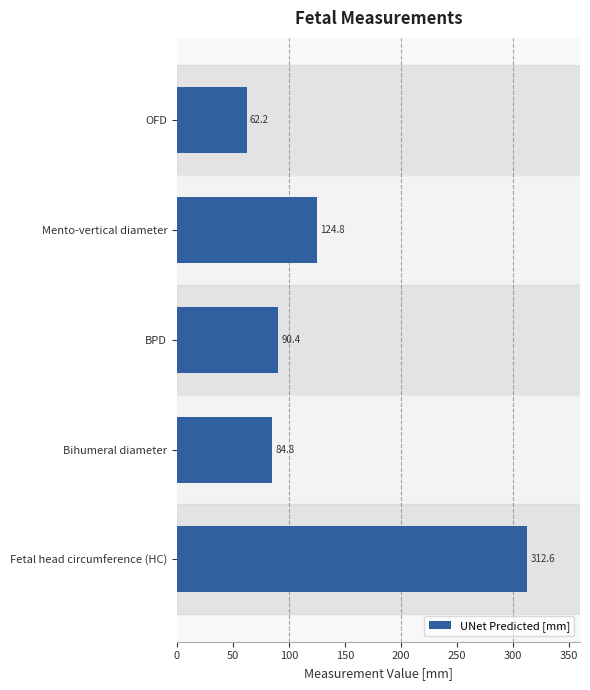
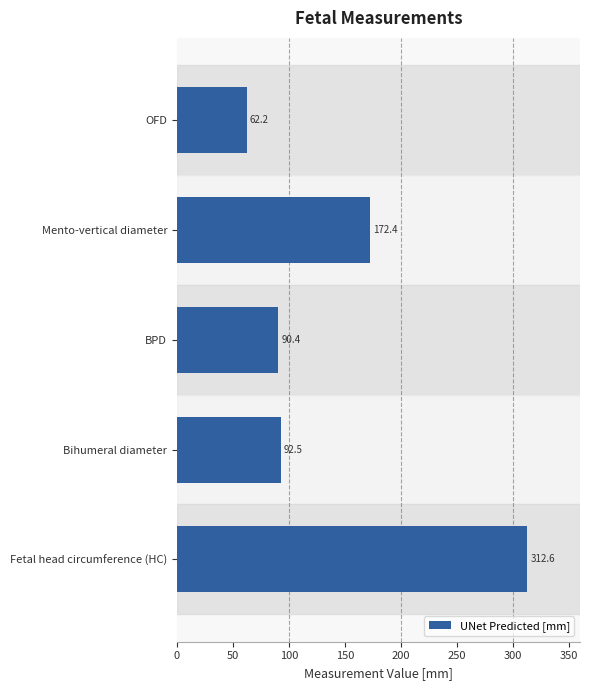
  {
    "OFD": 62.2,
-   "Mento-vertical diameter": 124.8,
+   "Mento-vertical diameter": 172.4,
    "BPD": 90.4,
-   "Bihumeral diameter": 84.8,
+   "Bihumeral diameter": 92.5,
    "Fetal head circumference (HC)": 312.6
  }
